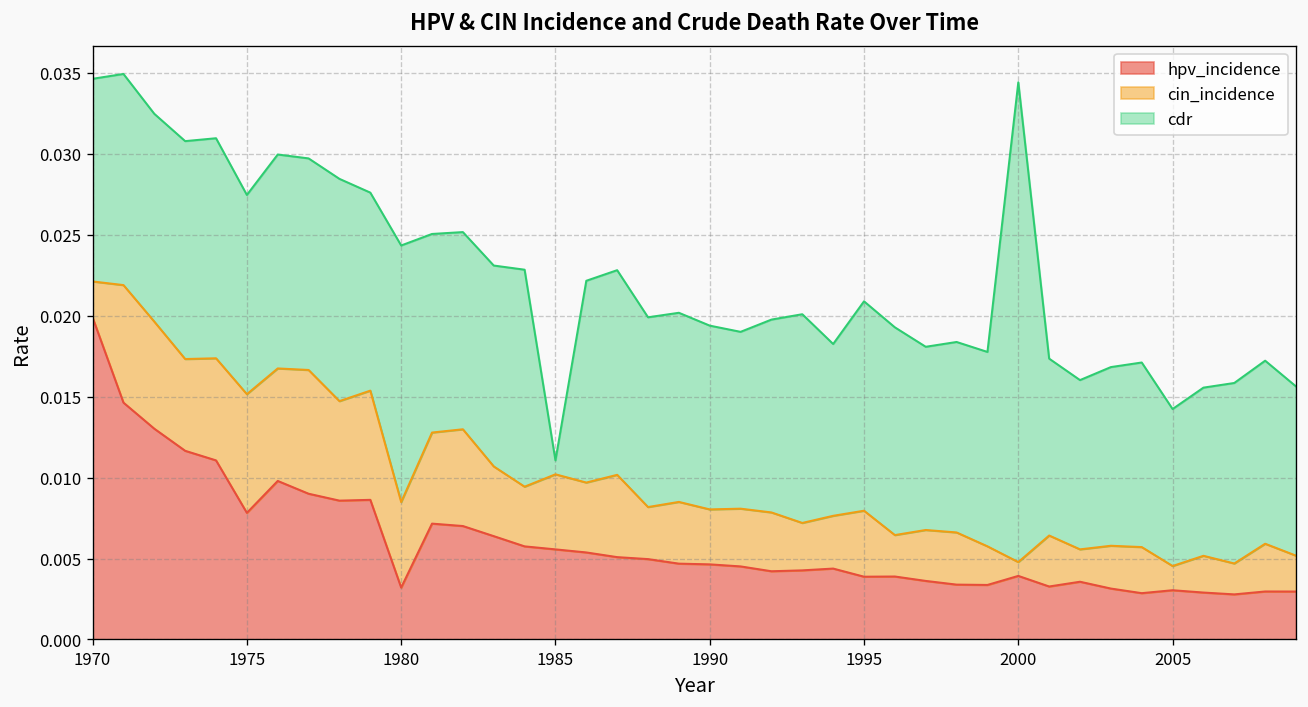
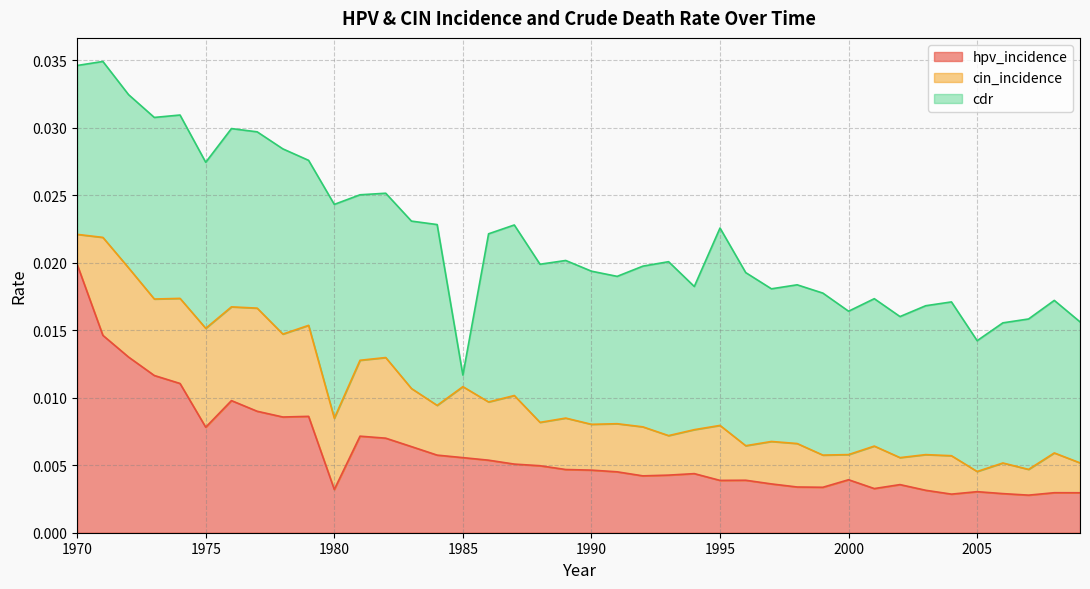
  {
    "hpv_incidence": {
      "1970": 0.0199,
      "1975": 0.0078,
      "1980": 0.0032,
      "1985": 0.0056,
      "1990": 0.0046,
      "1995": 0.0039,
      "2000": 0.0039,
      "2005": 0.0030
    },
    "cin_incidence": {
      "1970": 0.0022,
      "1975": 0.0073,
      "1980": 0.0053,
-     "1985": 0.0046,
+     "1985": 0.0053,
      "1990": 0.0034,
      "1995": 0.0041,
-     "2000": 0.0009,
+     "2000": 0.0019,
      "2005": 0.0015
    },
    "cdr": {
      "1970": 0.0125,
      "1975": 0.0123,
      "1980": 0.0158,
      "1985": 0.0009,
      "1990": 0.0113,
-     "1995": 0.0129,
-     "2000": 0.0296,
+     "1995": 0.0146,
+     "2000": 0.0106,
      "2005": 0.0097
    }
  }
